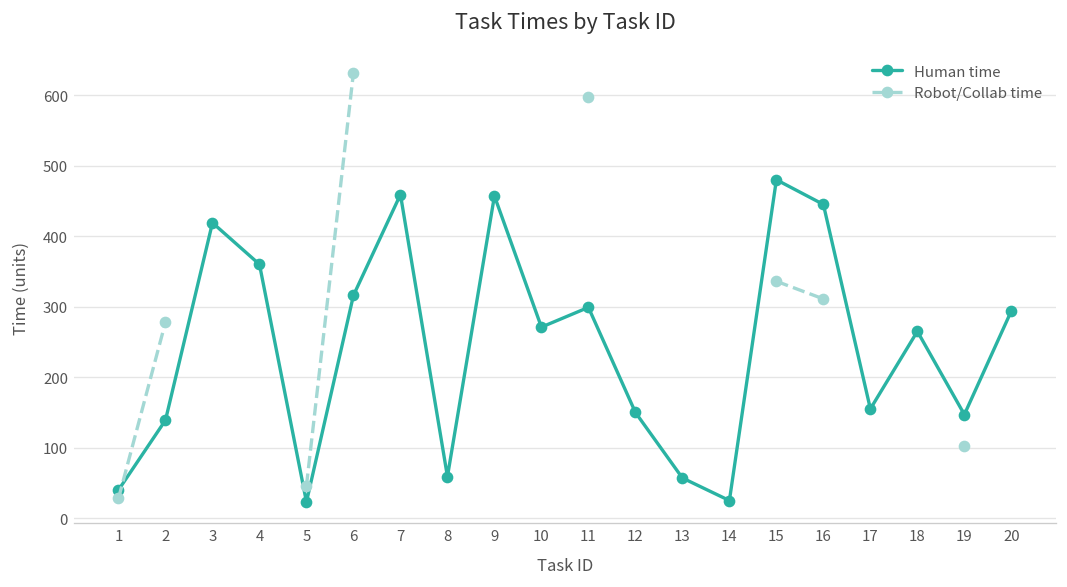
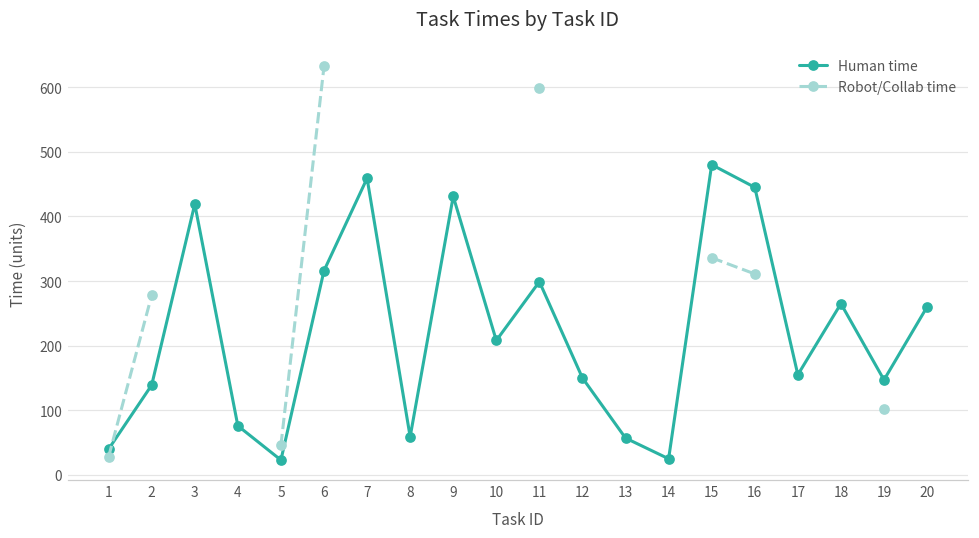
  {
    "Human time": {
      "1": 40,
      "2": 140,
      "3": 420,
-     "4": 360,
+     "4": 80,
      "5": 20,
      "6": 320,
      "7": 460,
      "8": 60,
-     "9": 460,
-     "10": 270,
+     "9": 430,
+     "10": 210,
      "11": 300,
      "12": 150,
      "13": 60,
      "14": 30,
      "15": 480,
      "16": 450,
      "17": 160,
      "18": 270,
      "19": 150,
-     "20": 290
+     "20": 260
    },
    "Robot/Collab time": {
      "1": 30,
      "2": 280,
      "5": 50,
      "6": 630,
      "11": 600,
      "15": 340,
      "16": 310,
      "19": 100
    }
  }
